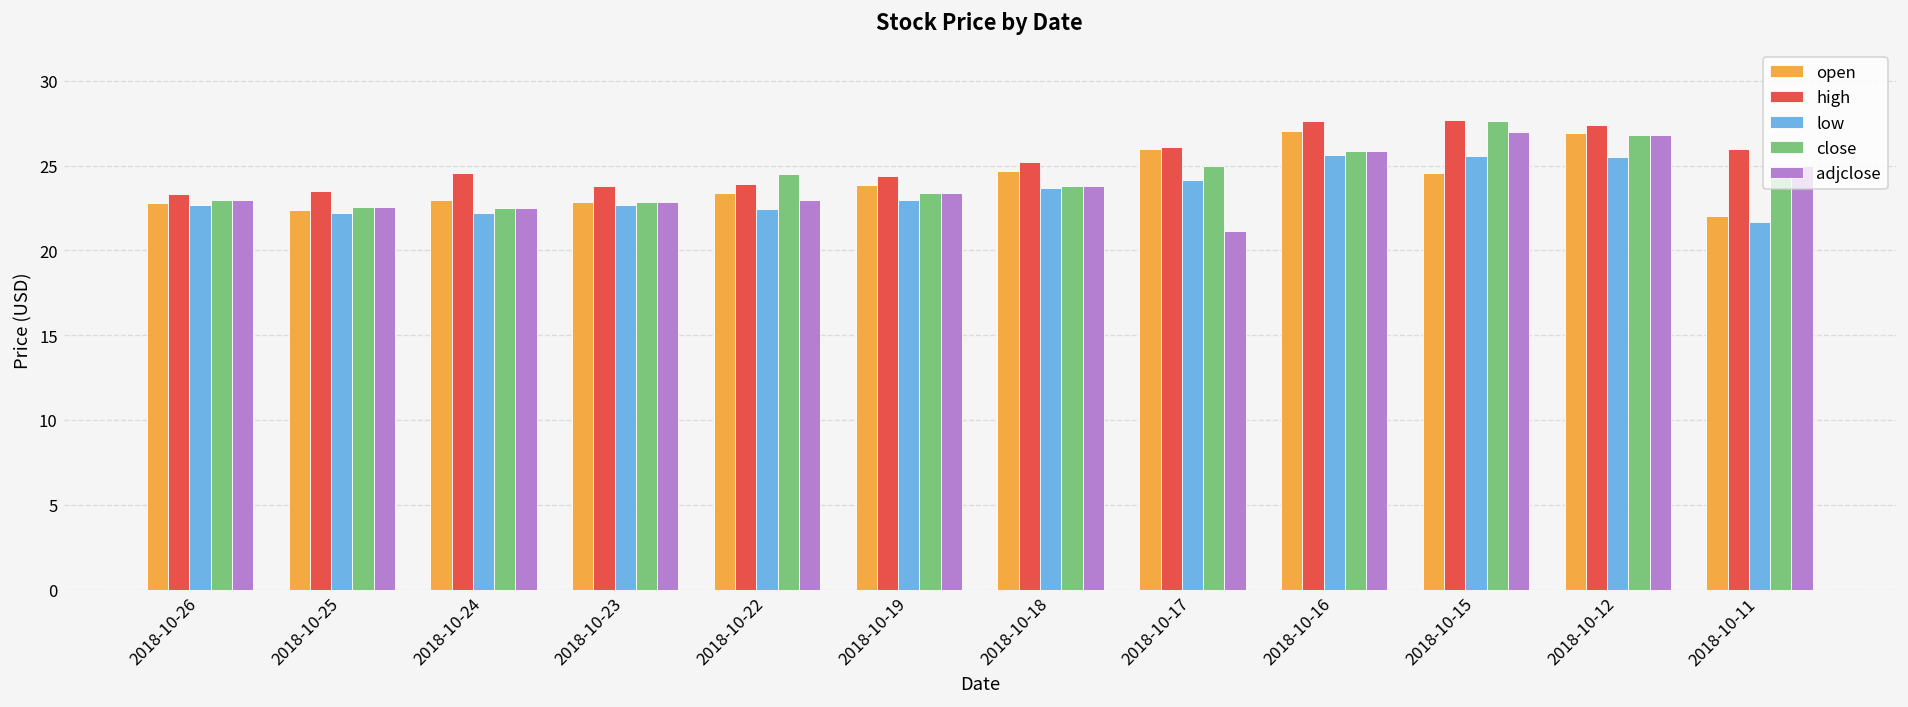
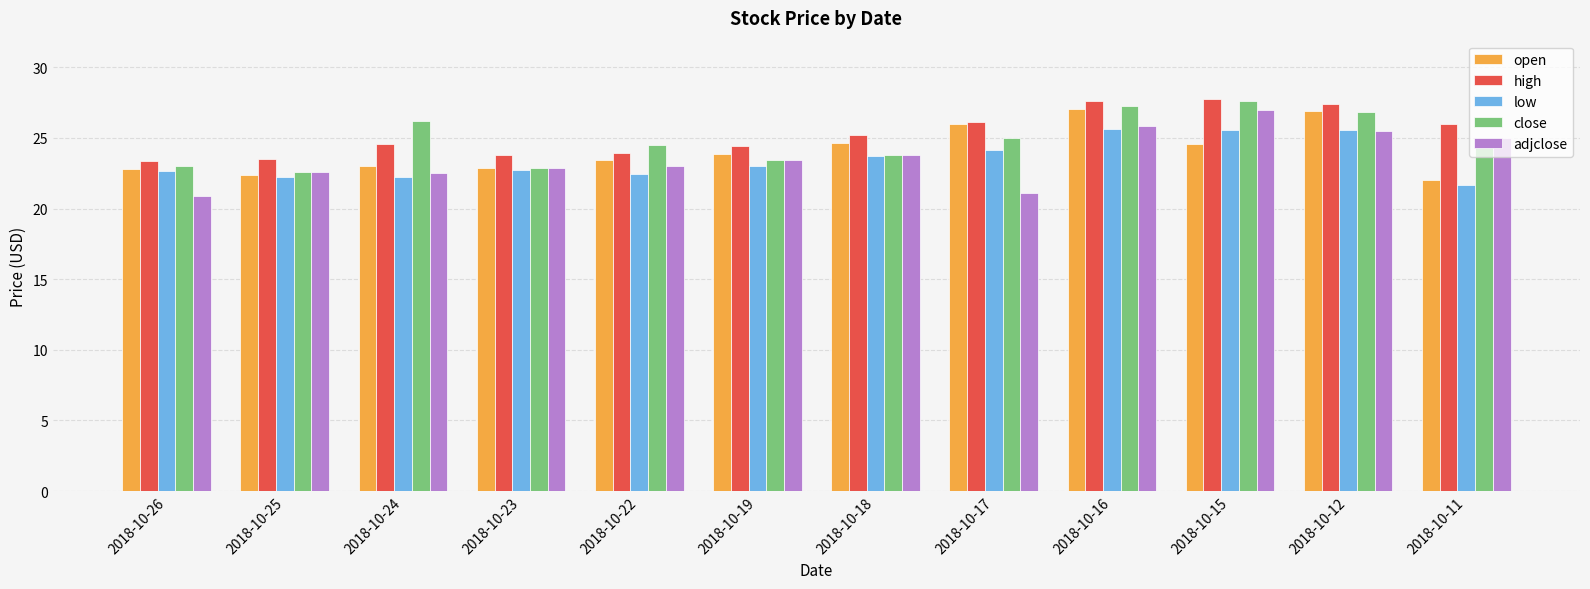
  {
    "open": {
      "2018-10-26": 22.8,
      "2018-10-25": 22.4,
      "2018-10-24": 23.0,
      "2018-10-23": 22.9,
      "2018-10-22": 23.4,
      "2018-10-19": 23.9,
      "2018-10-18": 24.7,
      "2018-10-17": 26.0,
      "2018-10-16": 27.0,
      "2018-10-15": 24.5,
      "2018-10-12": 26.9,
      "2018-10-11": 22.0
    },
    "high": {
      "2018-10-26": 23.3,
      "2018-10-25": 23.5,
      "2018-10-24": 24.5,
      "2018-10-23": 23.8,
      "2018-10-22": 23.9,
      "2018-10-19": 24.4,
      "2018-10-18": 25.2,
      "2018-10-17": 26.1,
      "2018-10-16": 27.6,
      "2018-10-15": 27.7,
      "2018-10-12": 27.4,
      "2018-10-11": 26.0
    },
    "low": {
      "2018-10-26": 22.7,
      "2018-10-25": 22.2,
      "2018-10-24": 22.2,
      "2018-10-23": 22.7,
      "2018-10-22": 22.5,
      "2018-10-19": 23.0,
      "2018-10-18": 23.7,
      "2018-10-17": 24.2,
      "2018-10-16": 25.6,
      "2018-10-15": 25.5,
      "2018-10-12": 25.5,
      "2018-10-11": 21.7
    },
    "close": {
      "2018-10-26": 23.0,
      "2018-10-25": 22.6,
-     "2018-10-24": 22.5,
+     "2018-10-24": 26.2,
      "2018-10-23": 22.8,
      "2018-10-22": 24.5,
      "2018-10-19": 23.4,
      "2018-10-18": 23.8,
      "2018-10-17": 25.0,
-     "2018-10-16": 25.9,
+     "2018-10-16": 27.2,
      "2018-10-15": 27.6,
      "2018-10-12": 26.8
    },
    "adjclose": {
-     "2018-10-26": 23.0,
+     "2018-10-26": 20.9,
      "2018-10-25": 22.6,
      "2018-10-24": 22.5,
      "2018-10-23": 22.8,
      "2018-10-22": 23.0,
      "2018-10-19": 23.4,
      "2018-10-18": 23.8,
      "2018-10-17": 21.1,
      "2018-10-16": 25.9,
      "2018-10-15": 27.0,
-     "2018-10-12": 26.8
+     "2018-10-12": 25.5
    }
  }
